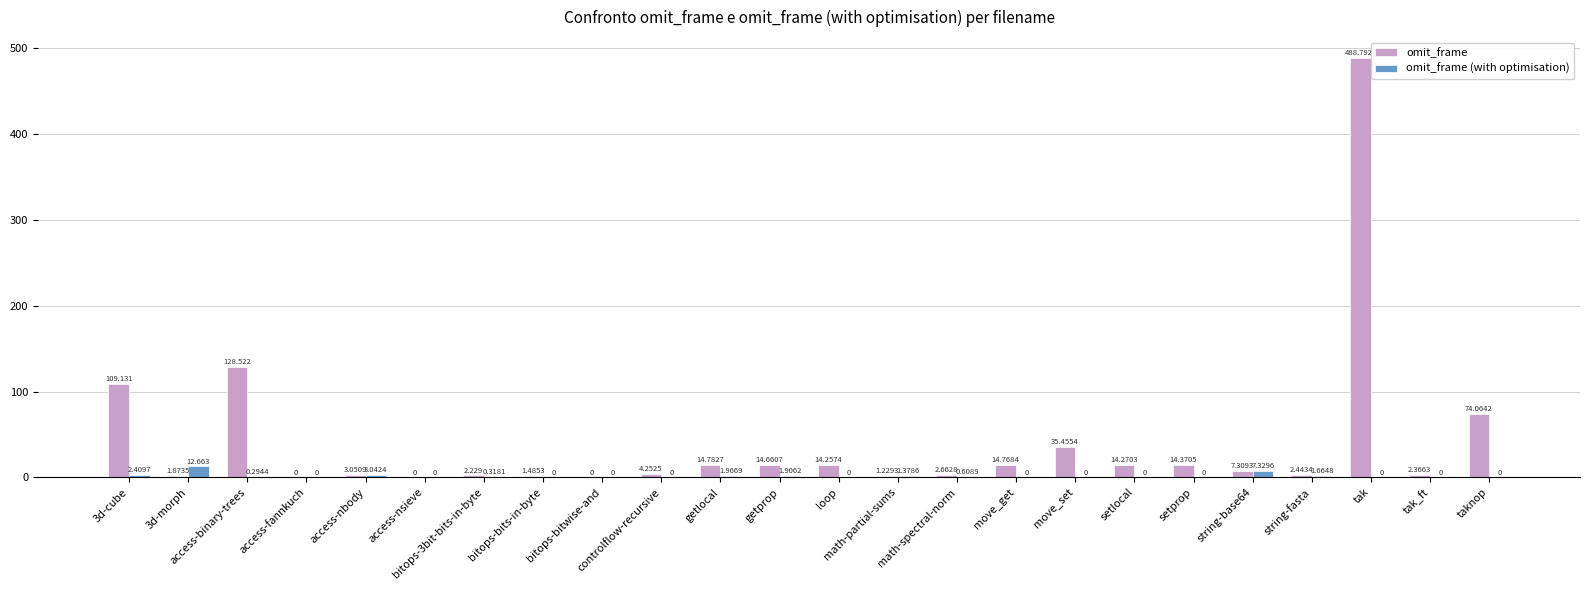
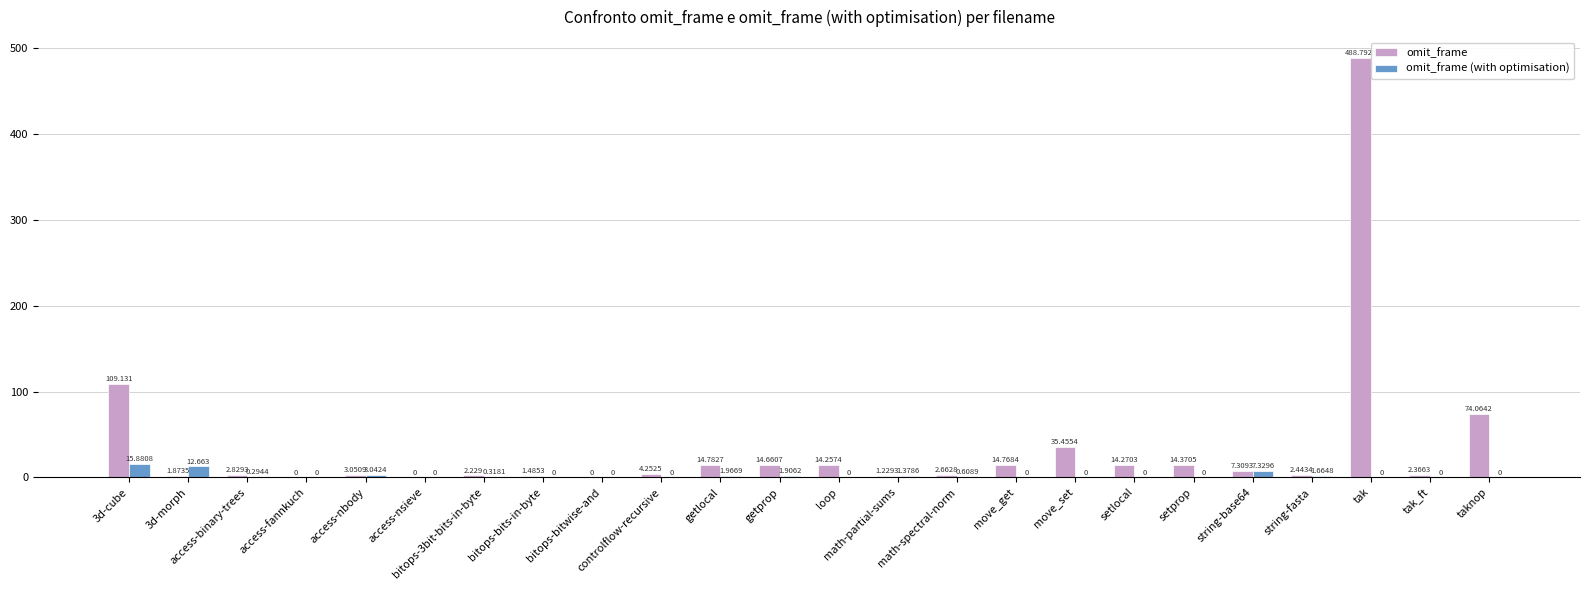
  {
    "omit_frame": {
      "3d-cube": 109.131,
      "3d-morph": 1.8735,
-     "access-binary-trees": 128.522,
+     "access-binary-trees": 2.8293,
      "access-fannkuch": 0,
      "access-nbody": 3.0509,
      "access-nsieve": 0,
      "bitops-3bit-bits-in-byte": 2.229,
      "bitops-bits-in-byte": 1.4853,
      "bitops-bitwise-and": 0,
      "controlflow-recursive": 4.2525,
      "getlocal": 14.7827,
      "getprop": 14.6607,
      "loop": 14.2574,
      "math-partial-sums": 1.2293,
      "math-spectral-norm": 2.6628,
      "move_get": 14.7684,
      "move_set": 35.4554,
      "setlocal": 14.2703,
      "setprop": 14.3705,
      "string-base64": 7.3093,
      "string-fasta": 2.4434,
      "tak_ft": 2.3663,
      "taknop": 74.0642
    },
    "omit_frame (with optimisation)": {
-     "3d-cube": 2.4097,
+     "3d-cube": 15.8808,
      "3d-morph": 12.663,
      "access-binary-trees": 0.2944,
      "access-fannkuch": 0,
      "access-nbody": 3.0424,
      "access-nsieve": 0,
      "bitops-3bit-bits-in-byte": 0.3181,
      "bitops-bits-in-byte": 0,
      "bitops-bitwise-and": 0,
      "controlflow-recursive": 0,
      "getlocal": 1.9669,
      "getprop": 1.9062,
      "loop": 0,
      "math-partial-sums": 1.3786,
      "math-spectral-norm": 0.6089,
      "move_get": 0,
      "move_set": 0,
      "setlocal": 0,
      "setprop": 0,
      "string-base64": 7.3296,
      "string-fasta": 1.6648,
      "tak": 0,
      "tak_ft": 0,
      "taknop": 0
    }
  }
